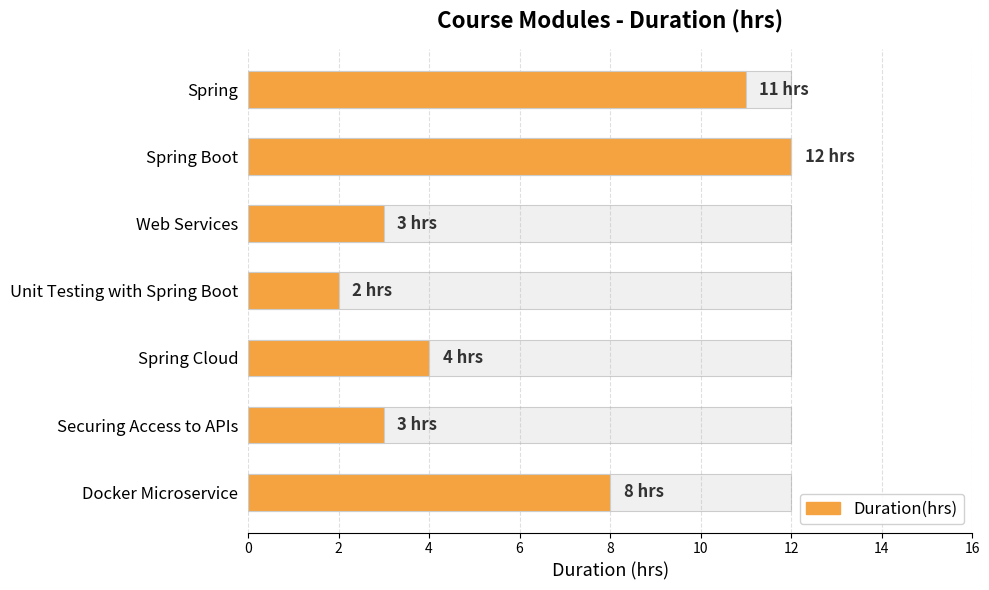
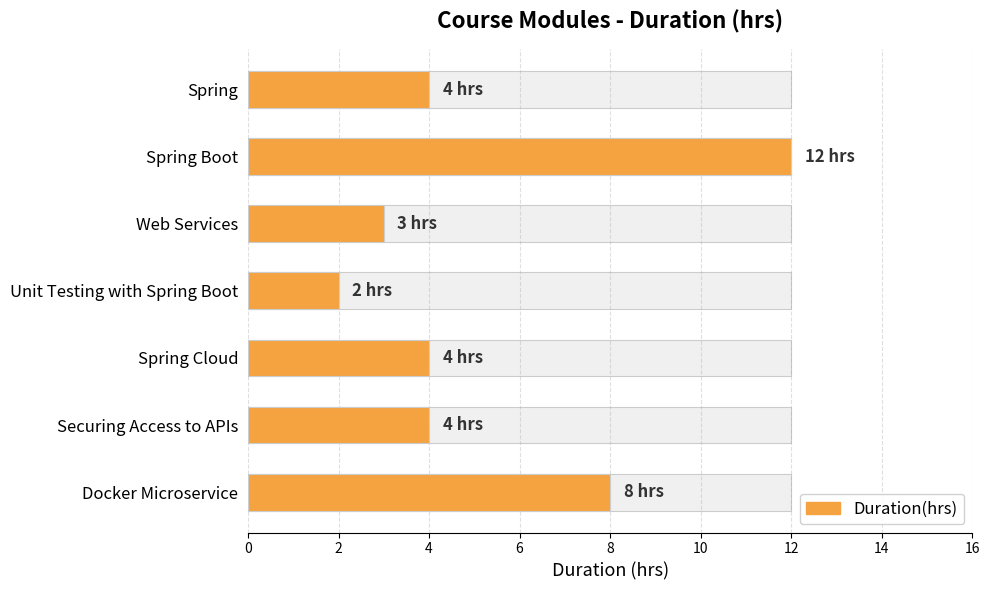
  {
    "Duration(hrs)": {
-     "Spring": 11,
+     "Spring": 4,
      "Spring Boot": 12,
-     "Securing Access to APIs": 3
+     "Securing Access to APIs": 4
    }
  }
